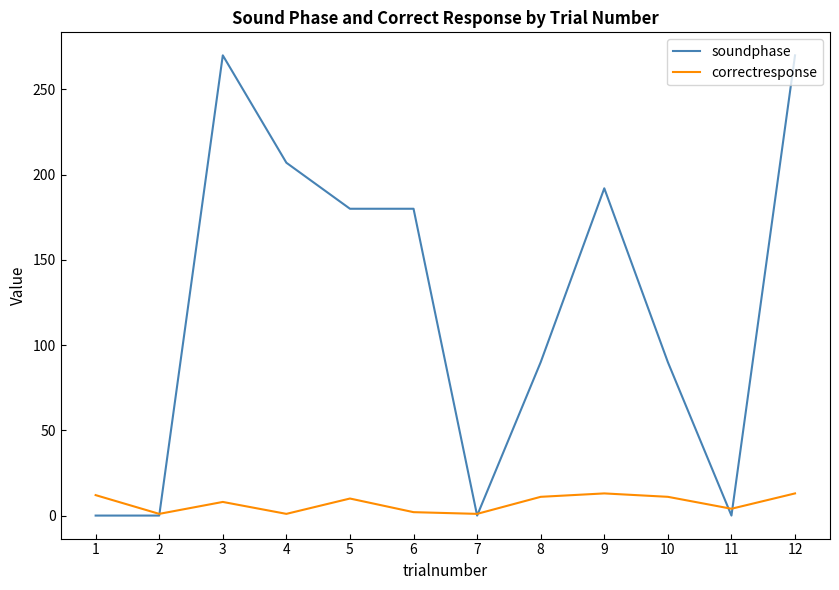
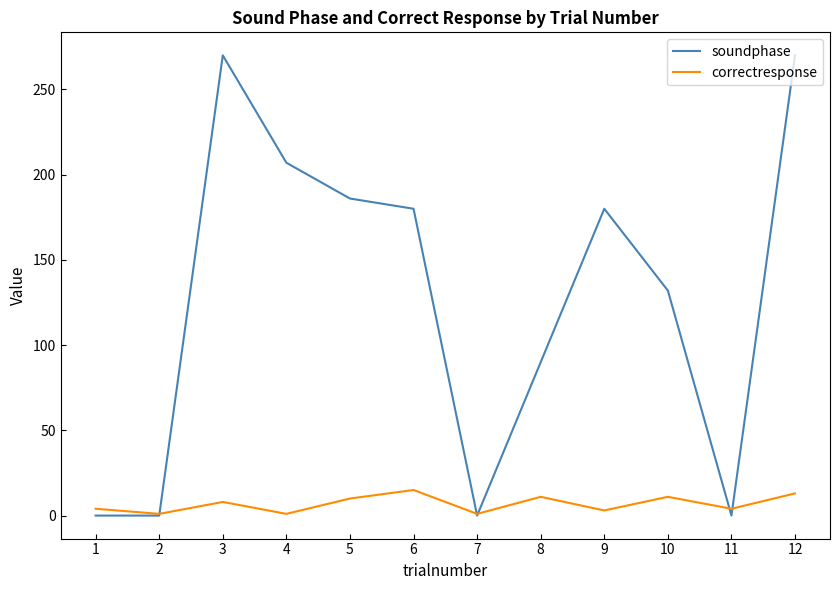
  {
    "soundphase": {
      "1": 0,
      "3": 270,
      "4": 207,
-     "5": 180,
+     "5": 186,
      "6": 180,
      "8": 90,
-     "9": 192,
-     "10": 90,
+     "9": 180,
+     "10": 132,
      "11": 0
    },
    "correctresponse": {
-     "1": 12,
+     "1": 4,
      "3": 8,
      "4": 1,
      "5": 10,
-     "6": 2,
+     "6": 15,
      "8": 11,
-     "9": 13,
+     "9": 3,
      "10": 11,
      "11": 4,
      "12": 13
    }
  }
